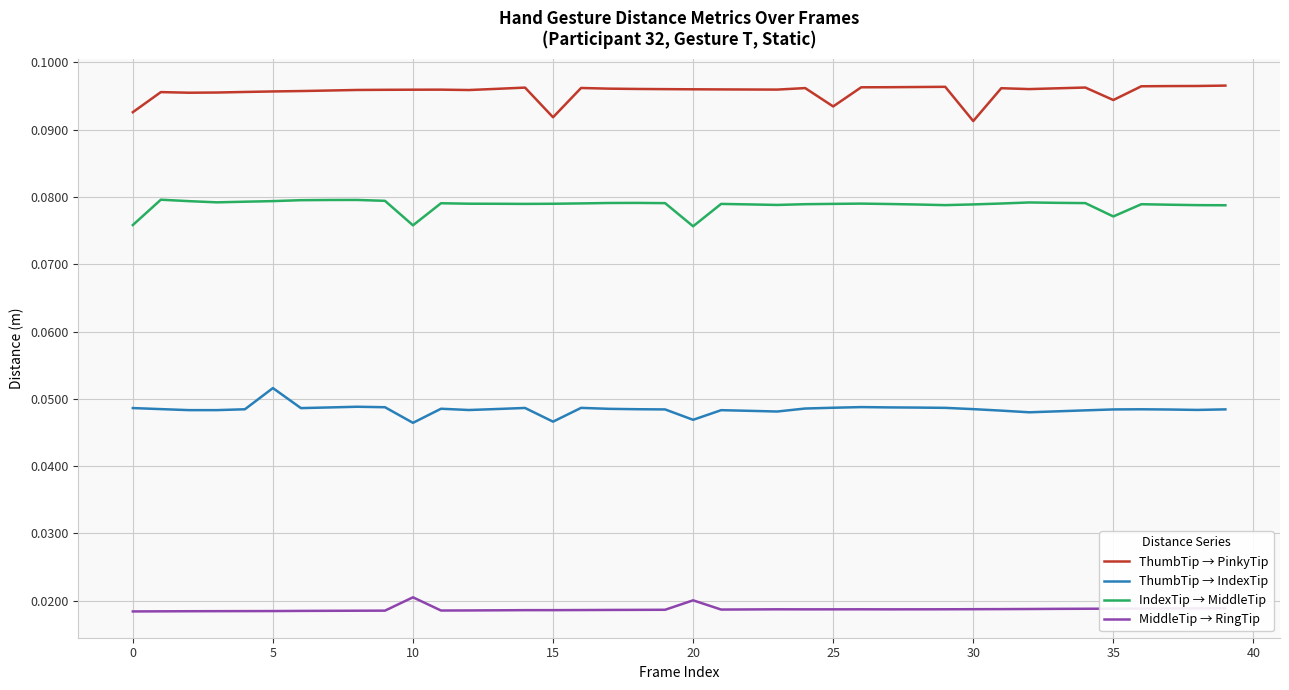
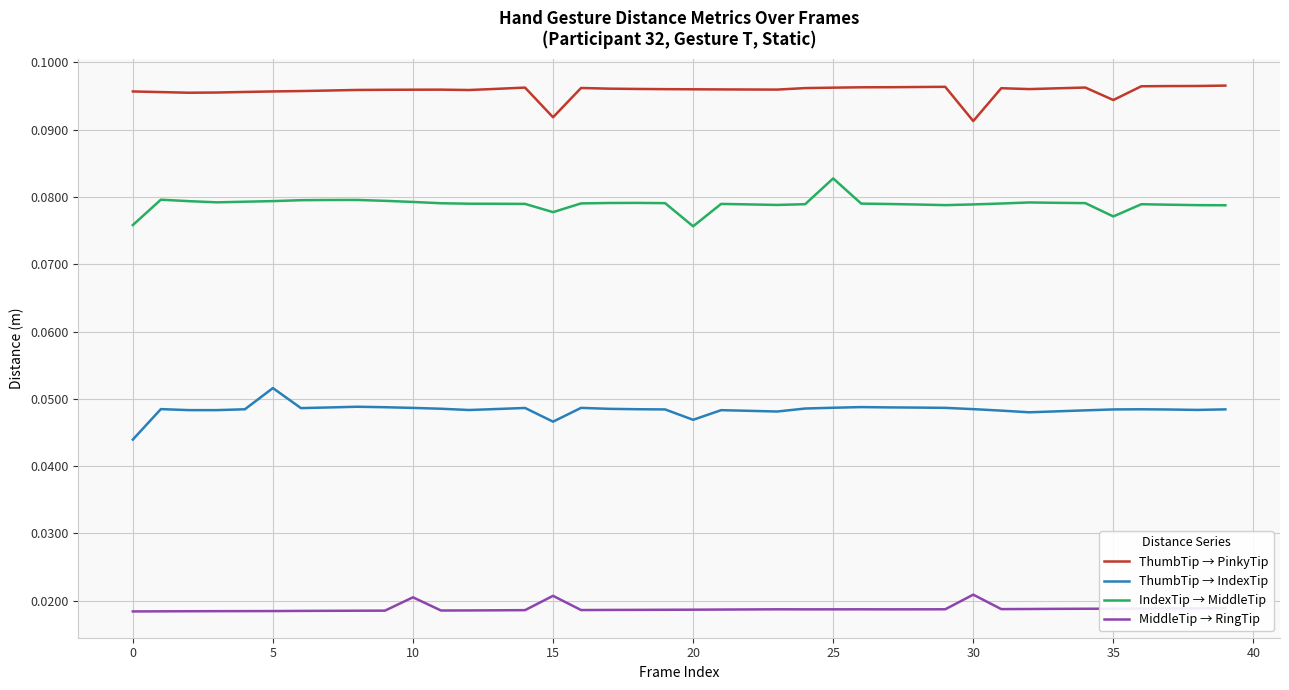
  {
    "ThumbTip → PinkyTip": {
-     "0": 0.093,
+     "0": 0.096,
      "5": 0.096,
      "10": 0.096,
      "15": 0.092,
      "20": 0.096,
-     "25": 0.093,
+     "25": 0.096,
      "30": 0.091,
      "35": 0.094
    },
    "ThumbTip → IndexTip": {
-     "0": 0.049,
+     "0": 0.044,
      "5": 0.052,
-     "10": 0.046,
+     "10": 0.049,
      "15": 0.047,
      "20": 0.047,
      "25": 0.049,
      "30": 0.048,
      "35": 0.048
    },
    "IndexTip → MiddleTip": {
      "0": 0.076,
      "5": 0.079,
-     "10": 0.076,
-     "15": 0.079,
+     "10": 0.079,
+     "15": 0.078,
      "20": 0.076,
-     "25": 0.079,
+     "25": 0.083,
      "30": 0.079,
      "35": 0.077
    },
    "MiddleTip → RingTip": {
      "0": 0.018,
      "5": 0.018,
      "10": 0.021,
-     "15": 0.019,
-     "20": 0.020,
+     "15": 0.021,
+     "20": 0.019,
      "25": 0.019,
-     "30": 0.019
+     "30": 0.021
    }
  }
